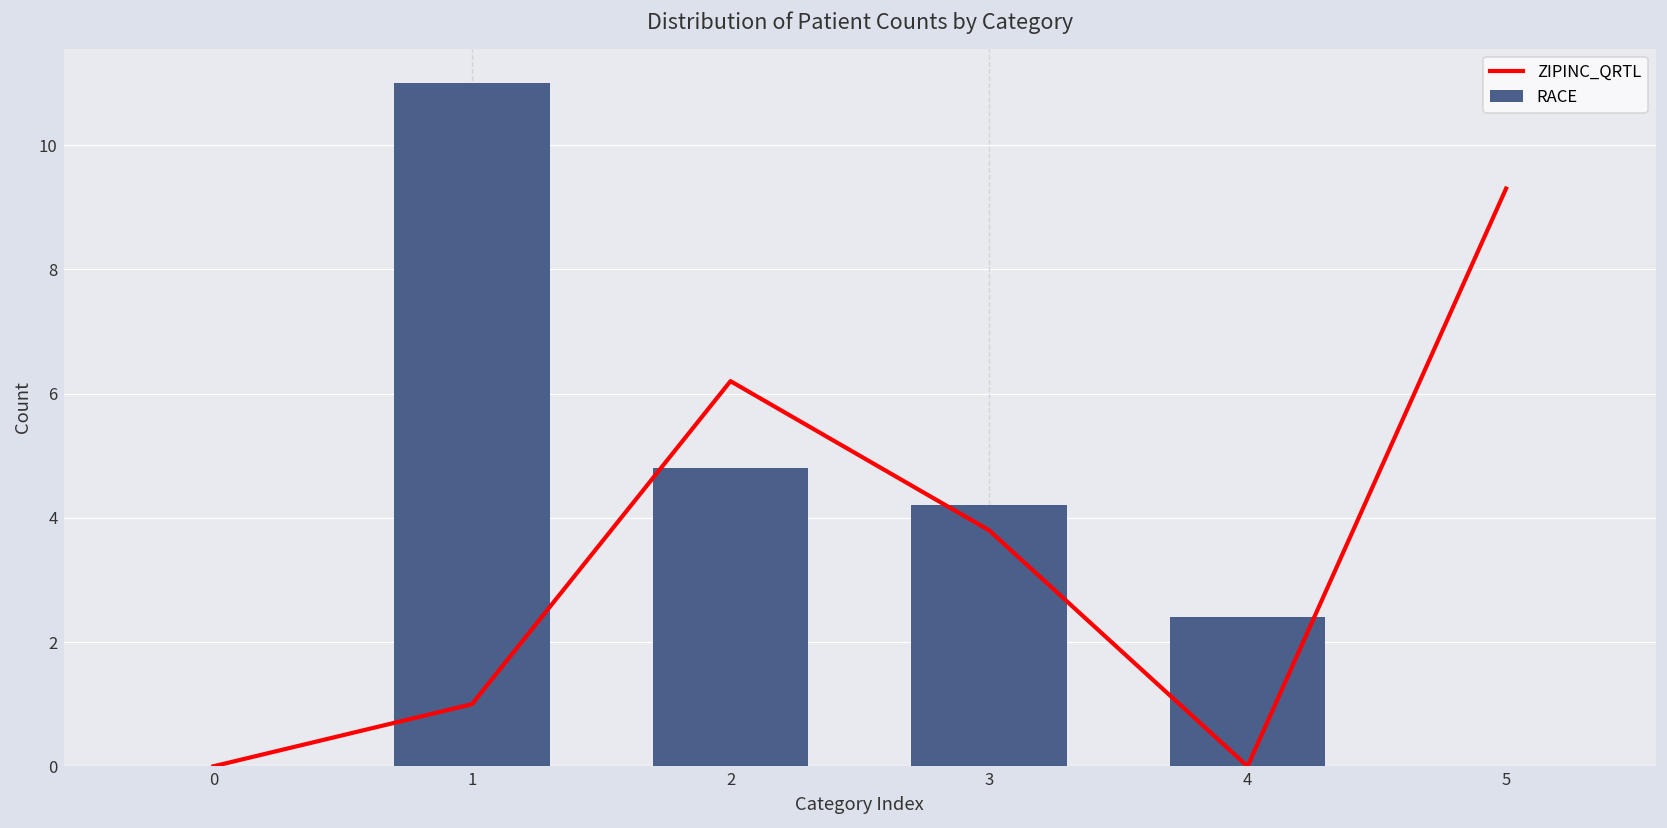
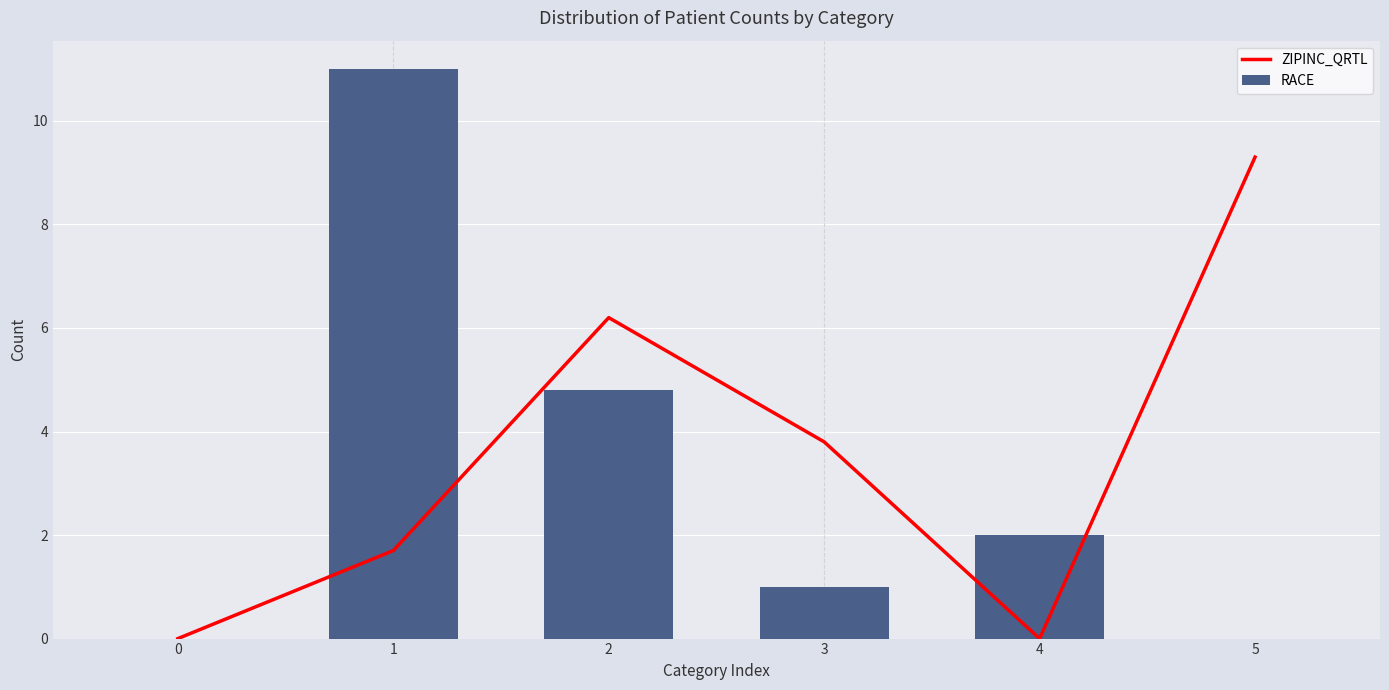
  {
    "RACE": {
      "0": 0.0,
      "1": 11.0,
      "2": 4.8,
-     "3": 4.2,
-     "4": 2.4,
+     "3": 1.0,
+     "4": 2.0,
      "5": 0.0
    },
    "ZIPINC_QRTL": {
      "0": 0.0,
-     "1": 1.0,
+     "1": 1.7,
      "2": 6.2,
      "3": 3.8,
      "4": 0.0,
      "5": 9.3
    }
  }
